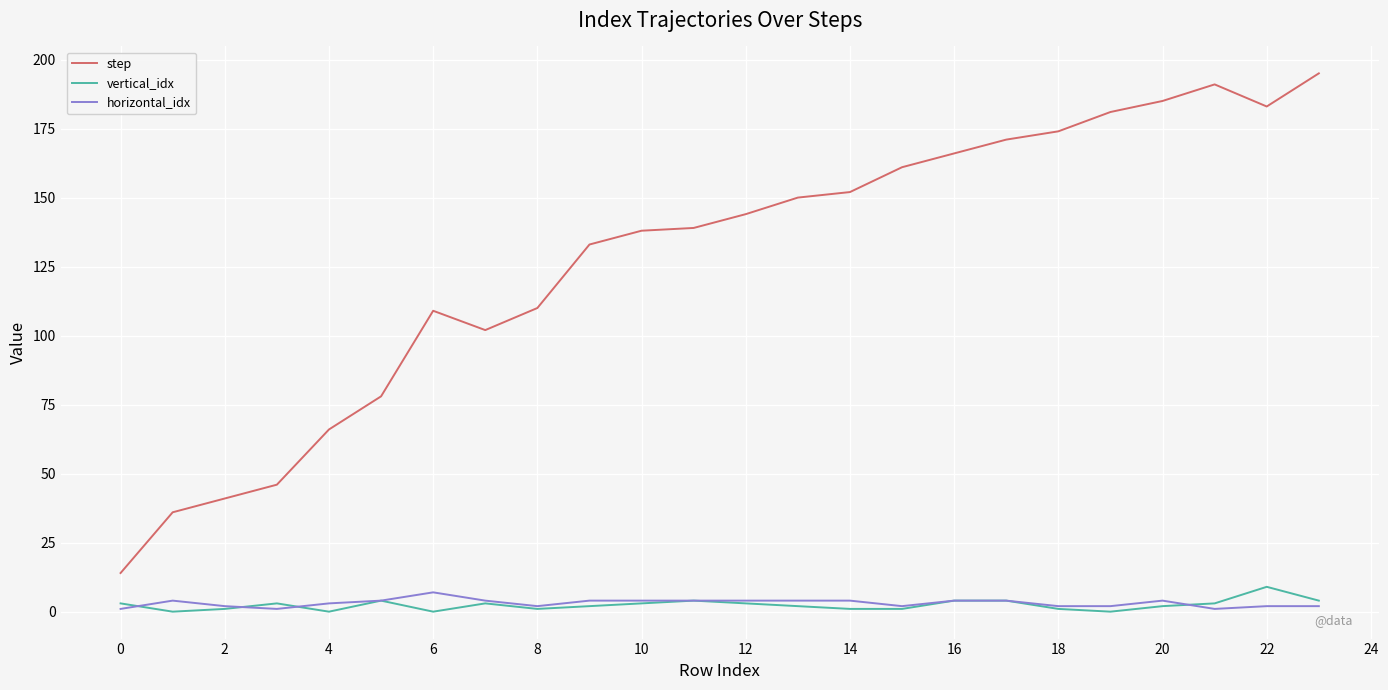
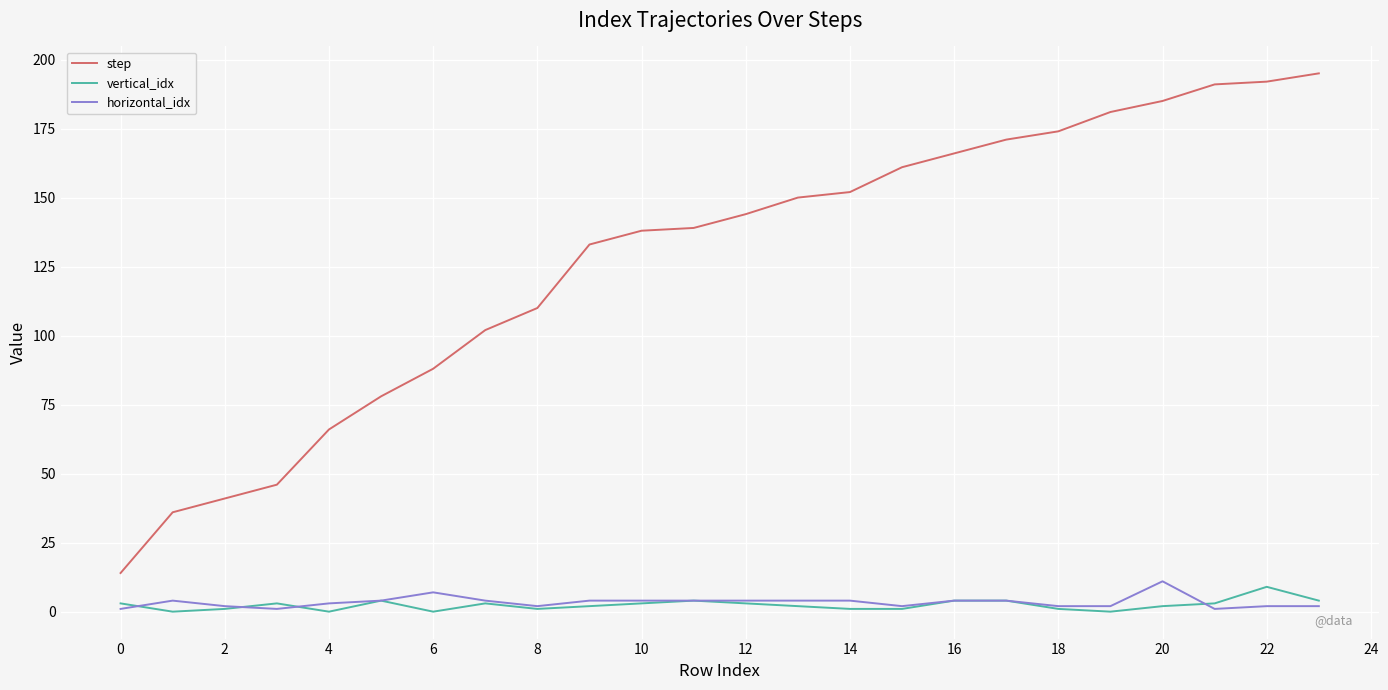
  {
    "step": {
      "0": 14,
      "2": 41,
      "4": 66,
-     "6": 109,
+     "6": 88,
      "8": 110,
      "10": 138,
      "12": 144,
      "14": 152,
      "16": 166,
      "18": 174,
      "20": 185,
-     "22": 183
+     "22": 192
    },
    "vertical_idx": {
      "0": 3,
      "2": 1,
      "4": 0,
      "6": 0,
      "8": 1,
      "10": 3,
      "12": 3,
      "14": 1,
      "18": 1,
      "20": 2,
      "22": 9
    },
    "horizontal_idx": {
      "0": 1,
      "2": 2,
      "4": 3,
      "6": 7,
      "8": 2,
      "10": 4,
      "12": 4,
      "14": 4,
      "18": 2,
-     "20": 4,
+     "20": 11,
      "22": 2
    }
  }
